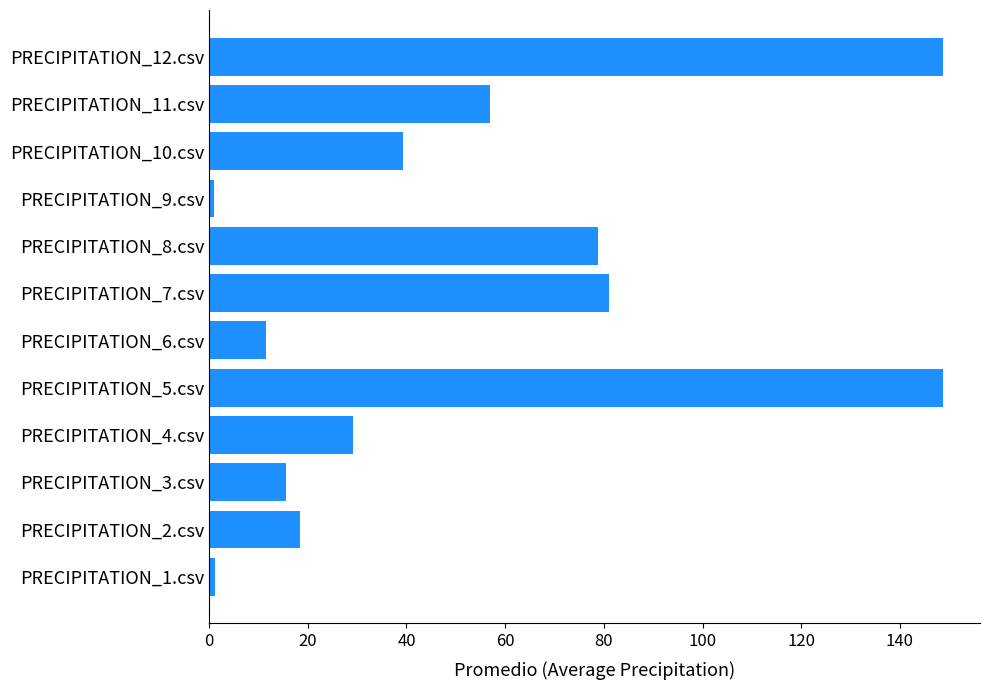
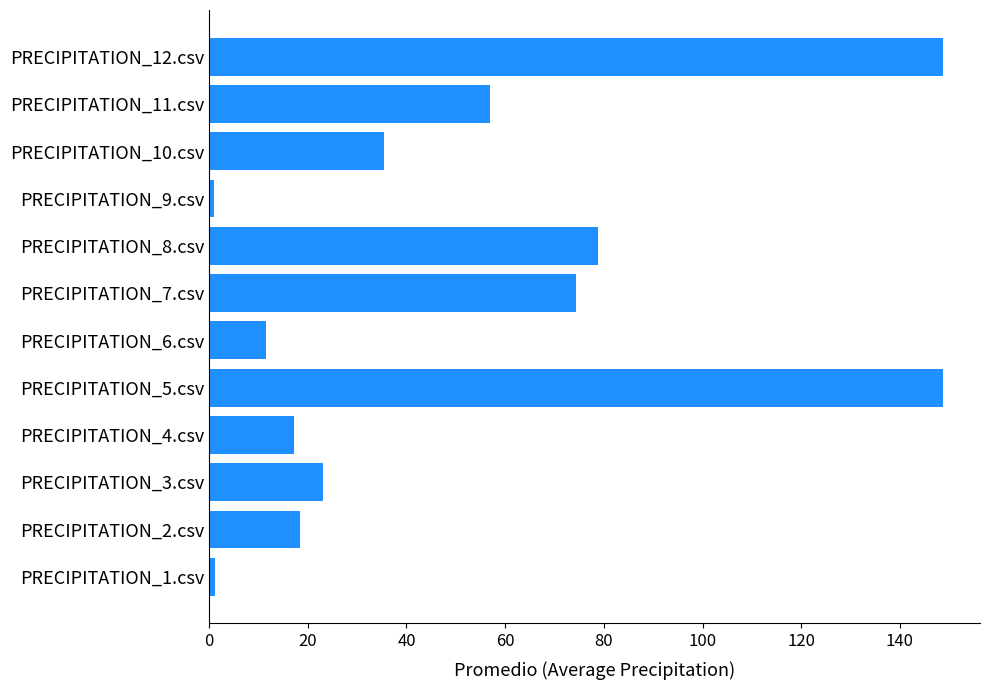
  {
    "PRECIPITATION_12.csv": 149,
    "PRECIPITATION_11.csv": 57,
-   "PRECIPITATION_10.csv": 39,
+   "PRECIPITATION_10.csv": 36,
    "PRECIPITATION_9.csv": 1,
    "PRECIPITATION_8.csv": 79,
-   "PRECIPITATION_7.csv": 81,
+   "PRECIPITATION_7.csv": 74,
    "PRECIPITATION_6.csv": 12,
    "PRECIPITATION_5.csv": 149,
-   "PRECIPITATION_4.csv": 29,
-   "PRECIPITATION_3.csv": 16,
+   "PRECIPITATION_4.csv": 17,
+   "PRECIPITATION_3.csv": 23,
    "PRECIPITATION_2.csv": 18,
    "PRECIPITATION_1.csv": 1
  }
